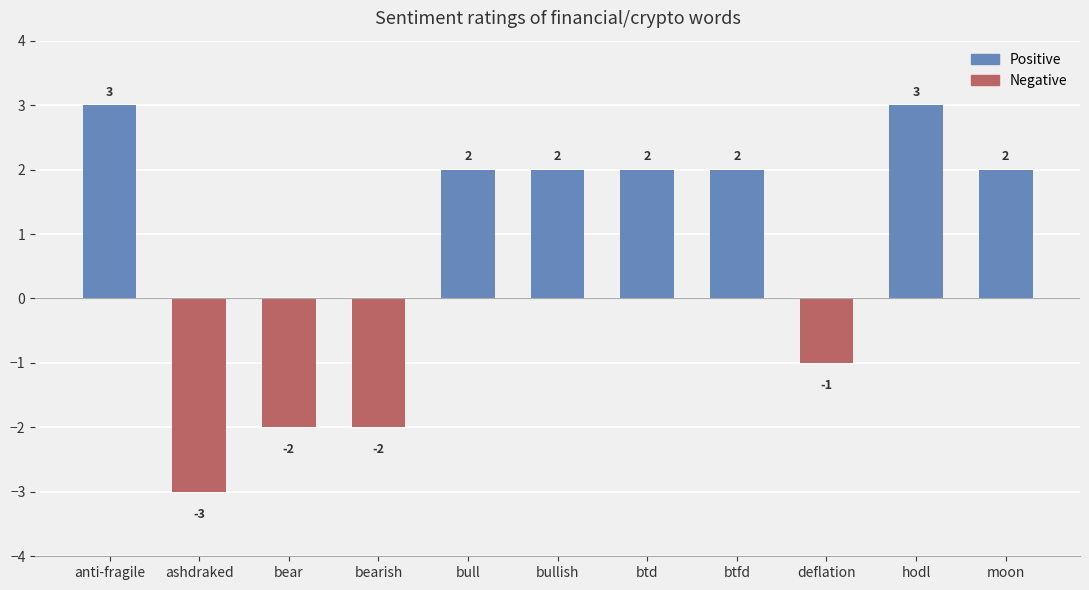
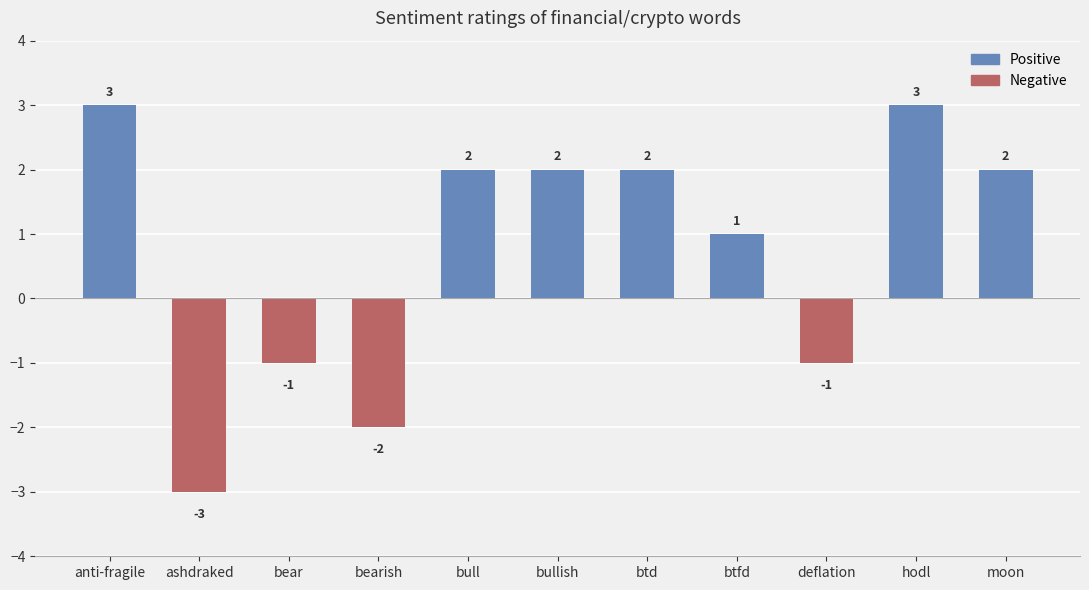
  {
    "anti-fragile": 3,
    "ashdraked": -3,
-   "bear": -2,
+   "bear": -1,
    "bearish": -2,
    "bull": 2,
    "bullish": 2,
    "btd": 2,
-   "btfd": 2,
+   "btfd": 1,
    "deflation": -1,
    "hodl": 3,
    "moon": 2
  }
